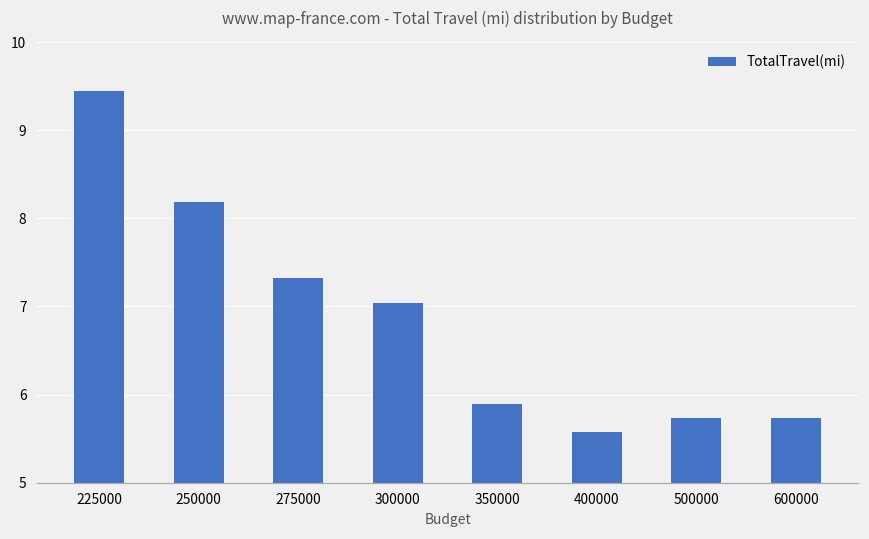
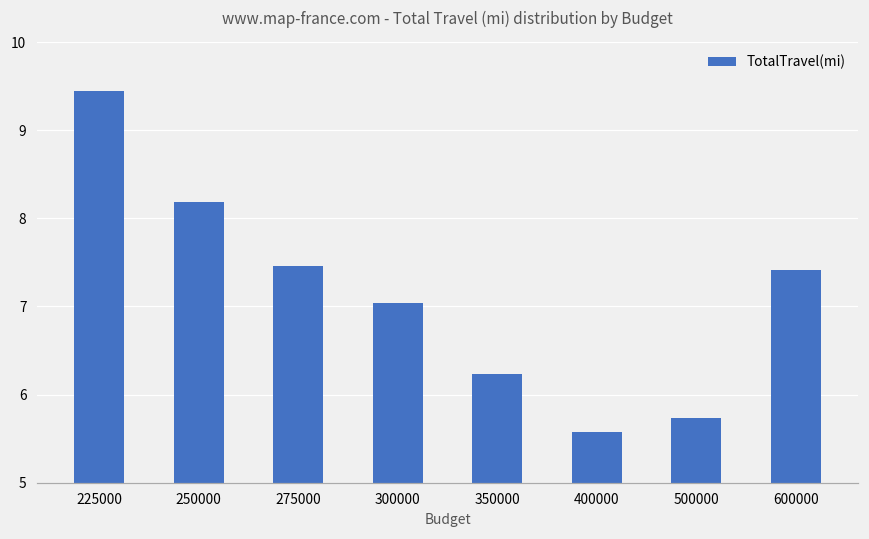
  {
    "225000": 9.4,
    "250000": 8.2,
-   "275000": 7.3,
+   "275000": 7.5,
    "300000": 7.0,
-   "350000": 5.9,
+   "350000": 6.2,
    "400000": 5.6,
    "500000": 5.7,
-   "600000": 5.7
+   "600000": 7.4
  }
